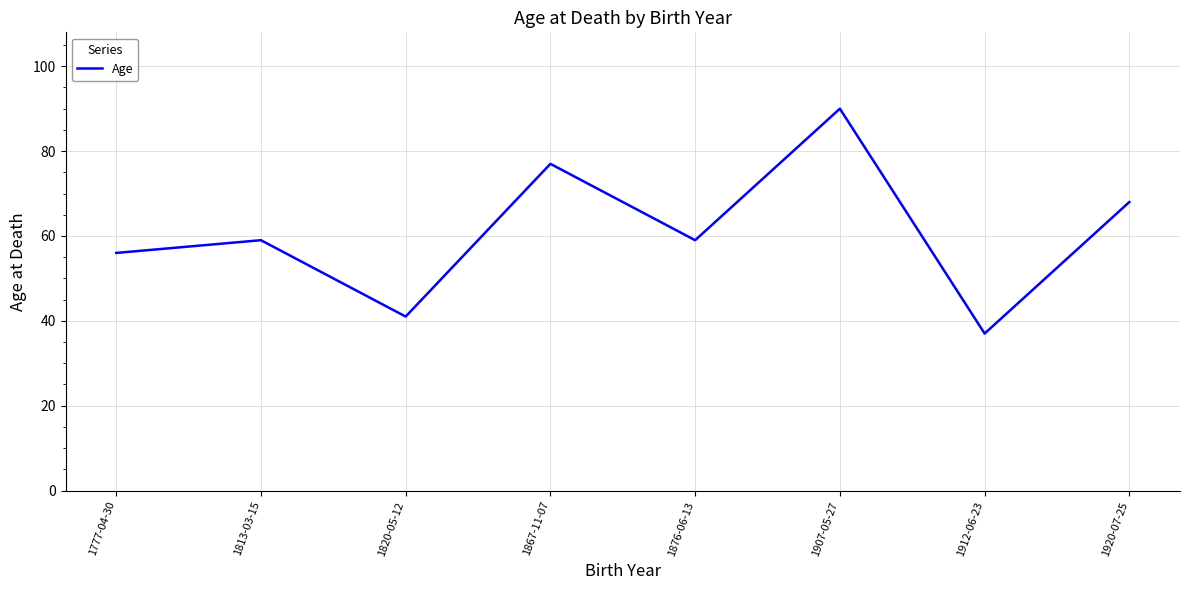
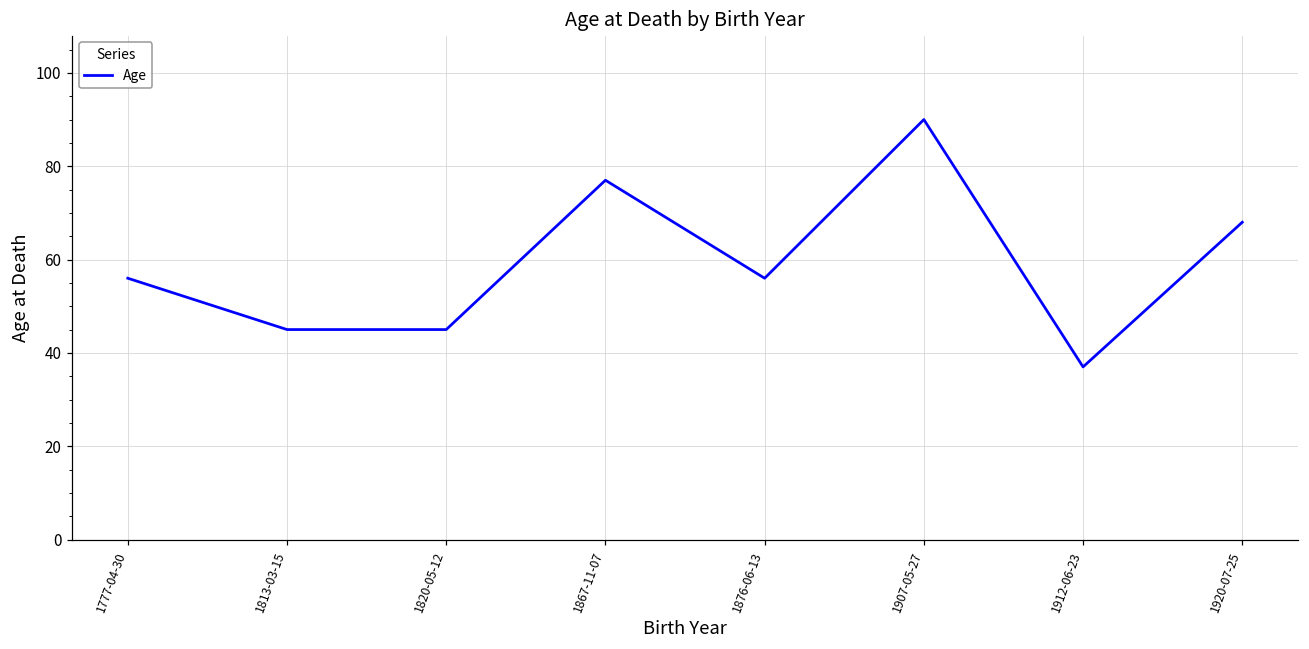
  {
    "1777-04-30": 56,
-   "1813-03-15": 59,
-   "1820-05-12": 41,
+   "1813-03-15": 45,
+   "1820-05-12": 45,
    "1867-11-07": 77,
-   "1876-06-13": 59,
+   "1876-06-13": 56,
    "1907-05-27": 90,
    "1912-06-23": 37,
    "1920-07-25": 68
  }
